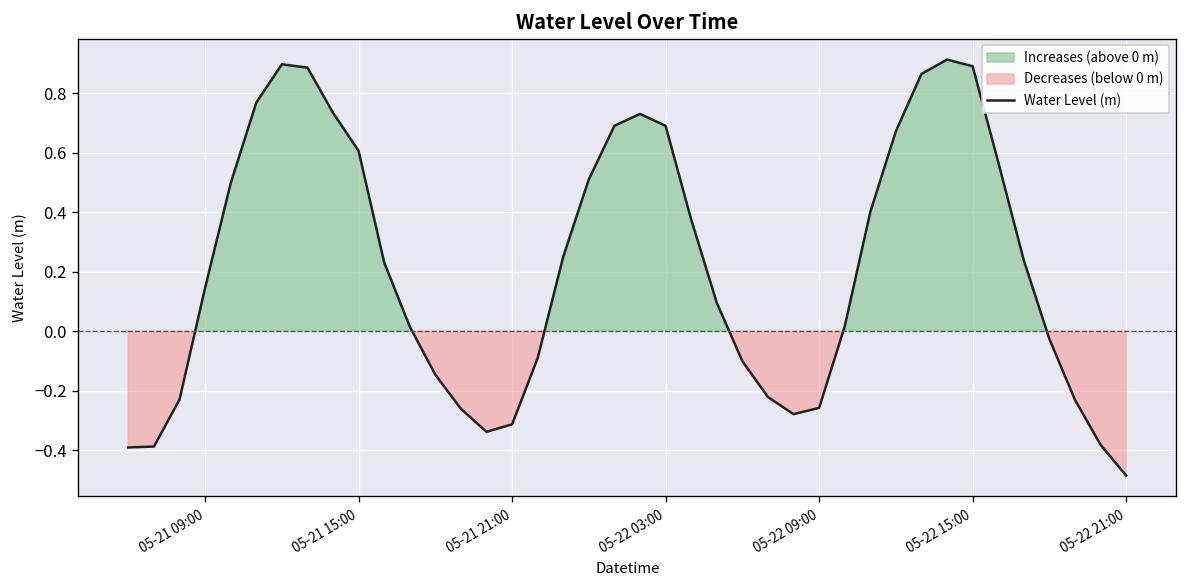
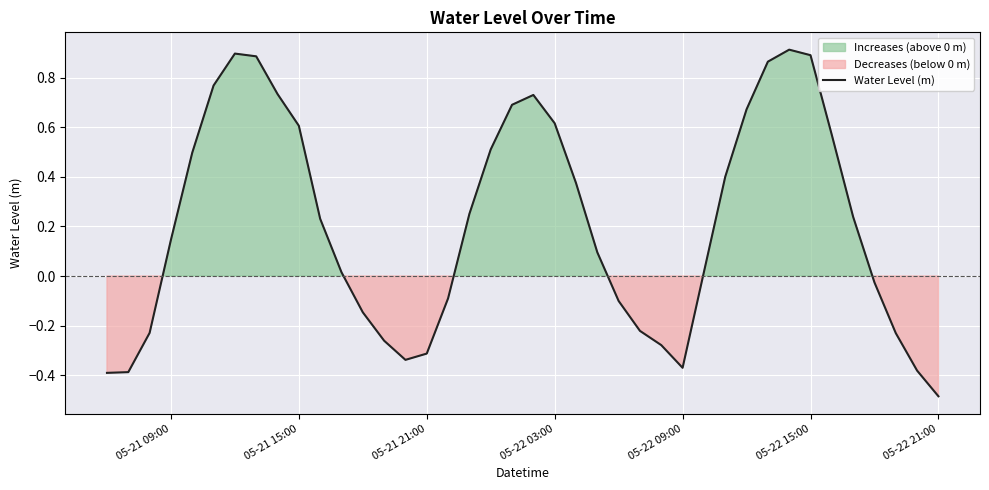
  {
    "05-21 09:00": 0.15,
    "05-21 15:00": 0.61,
    "05-21 21:00": -0.31,
-   "05-22 03:00": 0.69,
-   "05-22 09:00": -0.26,
+   "05-22 03:00": 0.62,
+   "05-22 09:00": -0.37,
    "05-22 15:00": 0.89,
    "05-22 21:00": -0.48
  }
